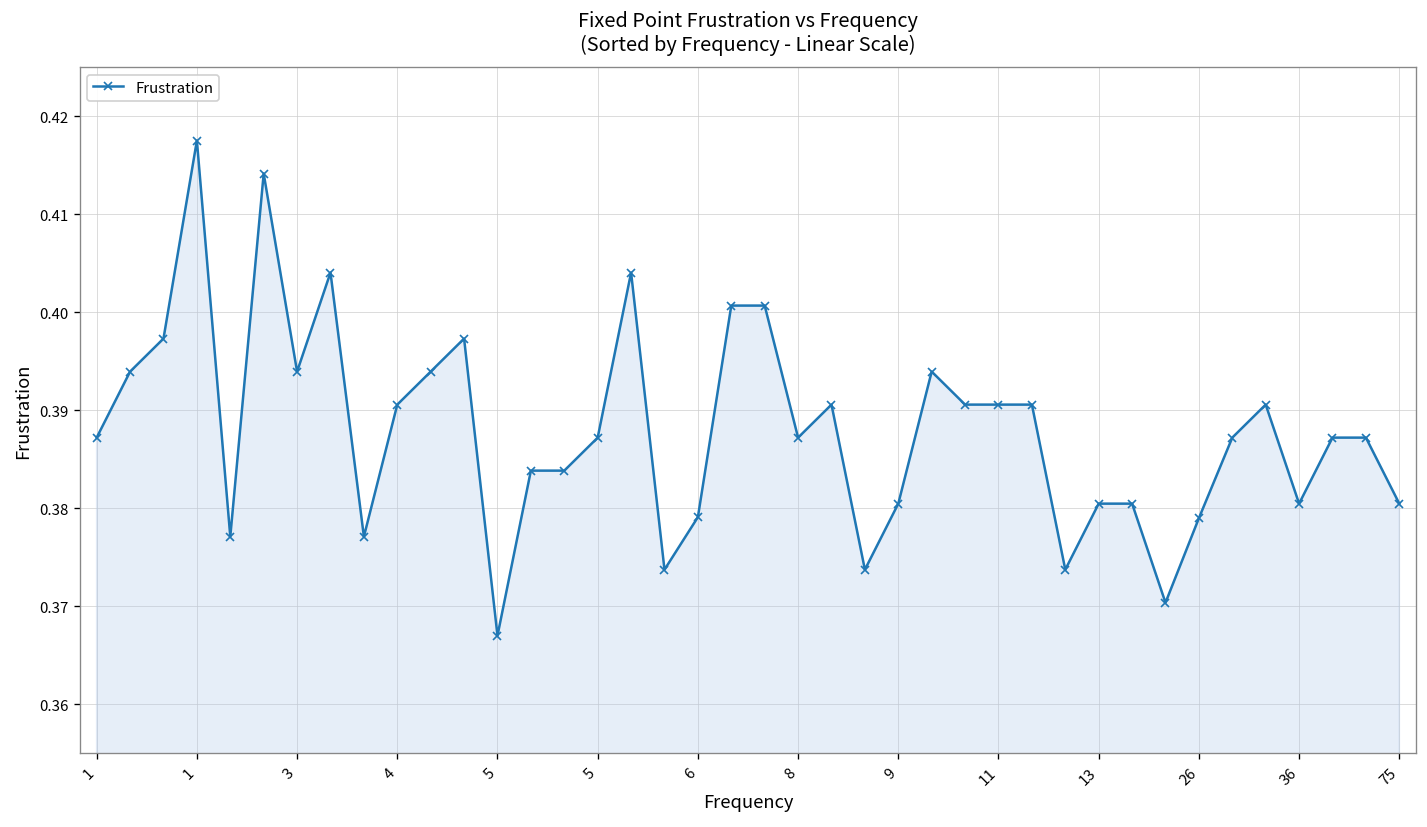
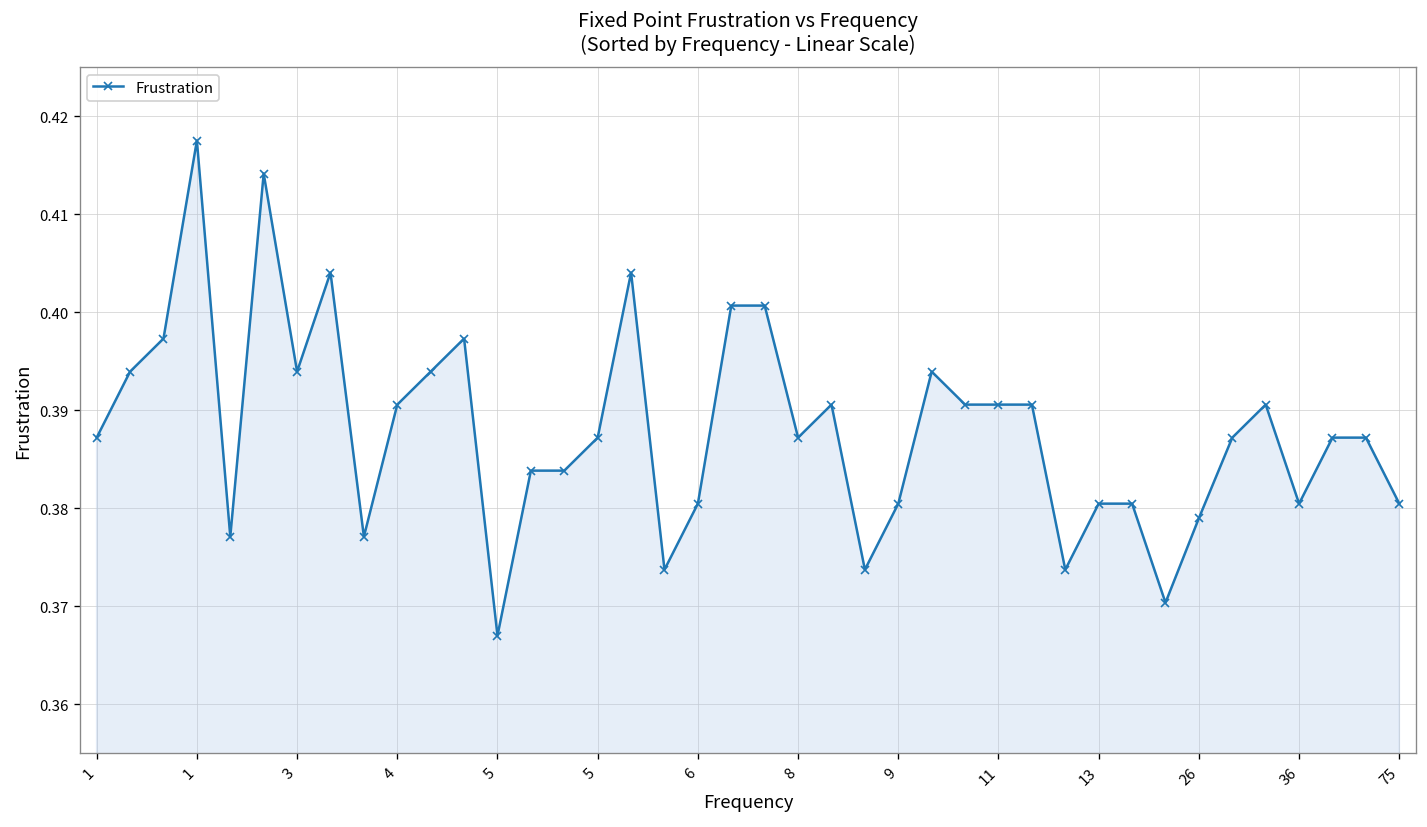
  {
    "3": 0.394,
-   "6": 0.379,
+   "6": 0.380,
    "9": 0.380,
    "36": 0.380,
    "75": 0.380
  }
